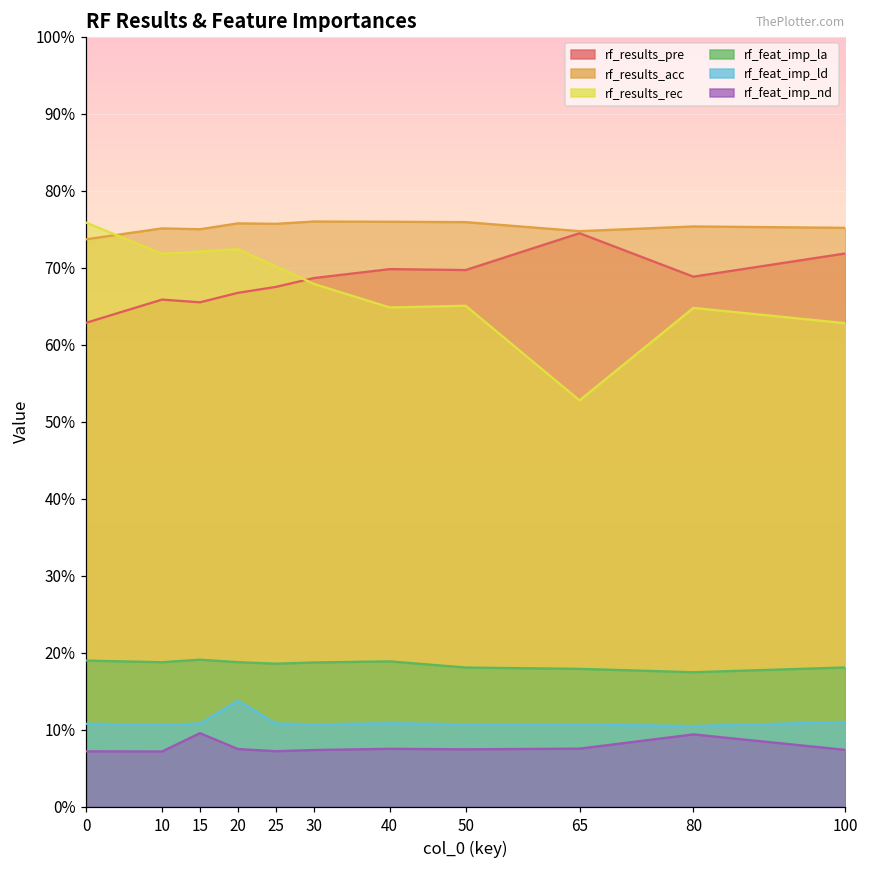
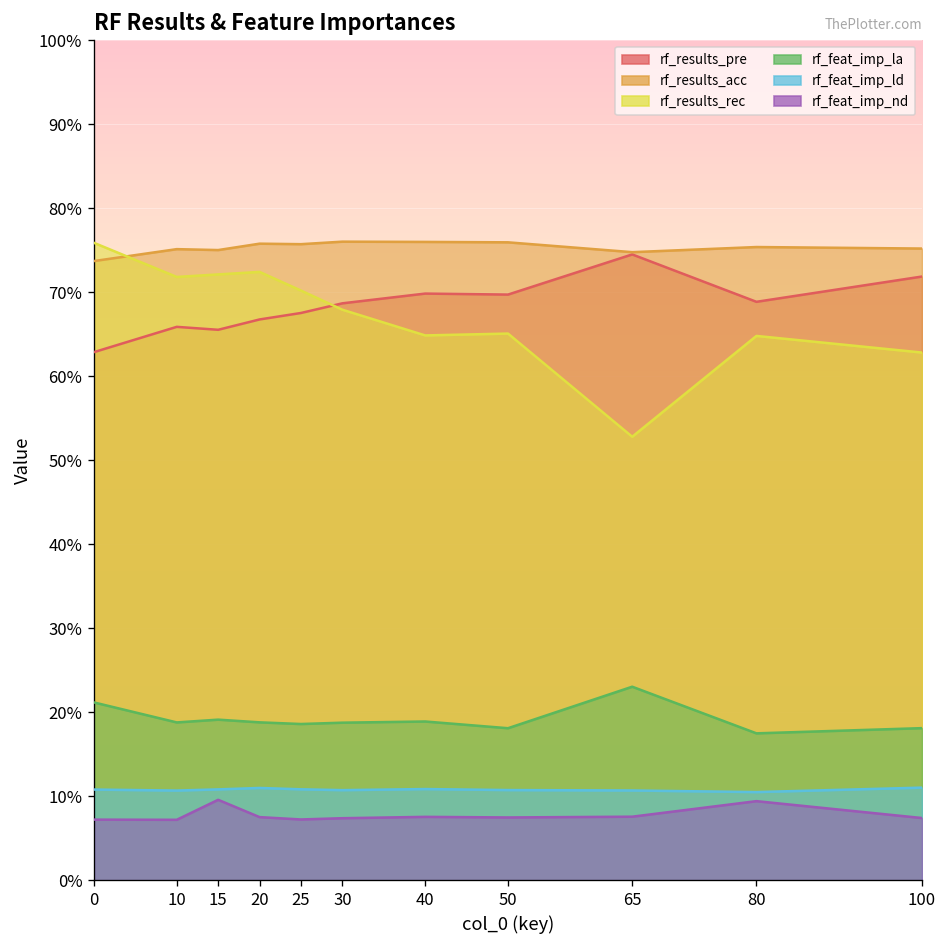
  {
    "rf_results_pre": {
      "0": "63%",
      "10": "66%",
      "15": "66%",
      "20": "67%",
      "25": "68%",
      "30": "69%",
      "40": "70%",
      "50": "70%",
      "80": "69%",
      "100": "72%"
    },
    "rf_feat_imp_la": {
-     "0": "19%",
+     "0": "21%",
      "10": "19%",
      "15": "19%",
      "20": "19%",
      "25": "19%",
      "30": "19%",
      "40": "19%",
      "50": "18%",
-     "65": "18%",
+     "65": "23%",
      "80": "17%",
      "100": "18%"
    },
    "rf_feat_imp_ld": {
      "0": "11%",
      "10": "11%",
      "15": "11%",
-     "20": "14%",
+     "20": "11%",
      "25": "11%",
      "30": "11%",
      "40": "11%",
      "50": "11%",
      "65": "11%",
      "80": "10%",
      "100": "11%"
    },
    "rf_feat_imp_nd": {
      "0": "7%",
      "10": "7%",
      "15": "10%",
      "20": "8%",
      "25": "7%",
      "30": "7%",
      "40": "8%",
      "50": "7%",
      "65": "8%",
      "80": "9%",
      "100": "7%"
    }
  }
